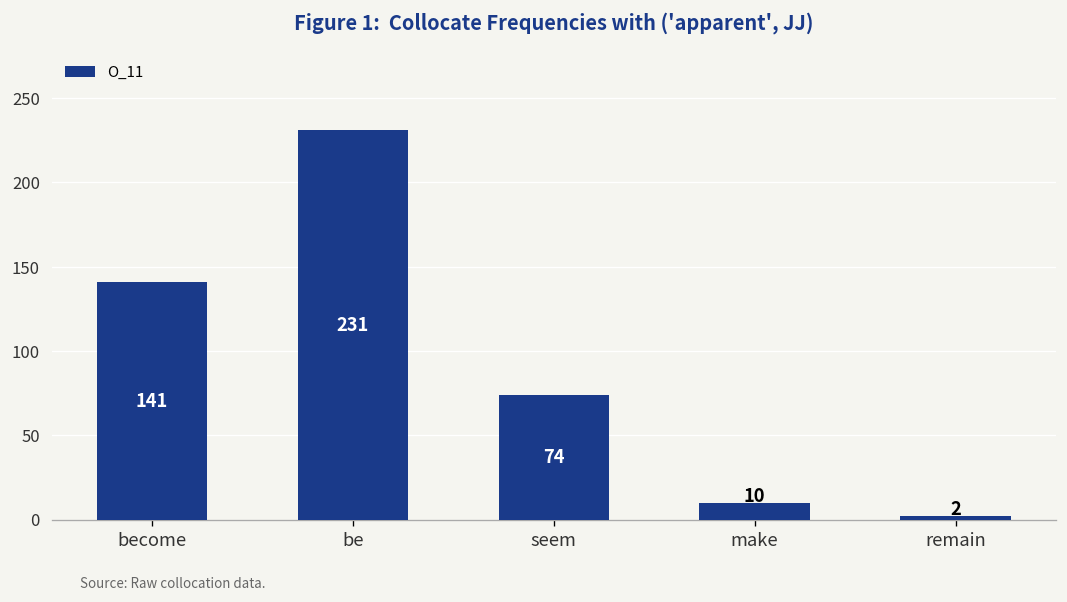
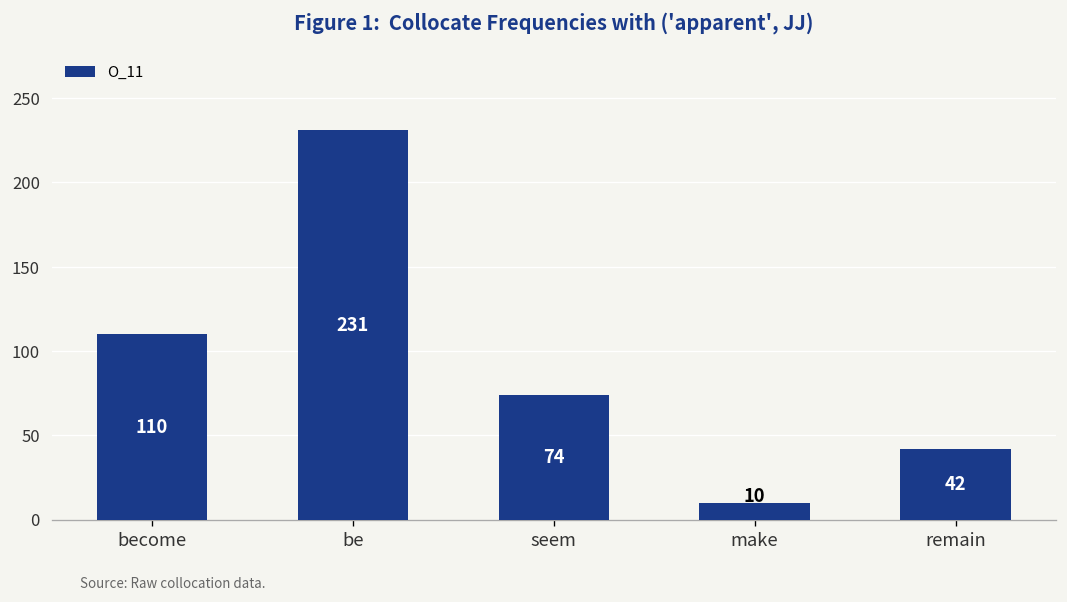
  {
-   "become": 141,
+   "become": 110,
    "be": 231,
    "seem": 74,
    "make": 10,
-   "remain": 2
+   "remain": 42
  }
